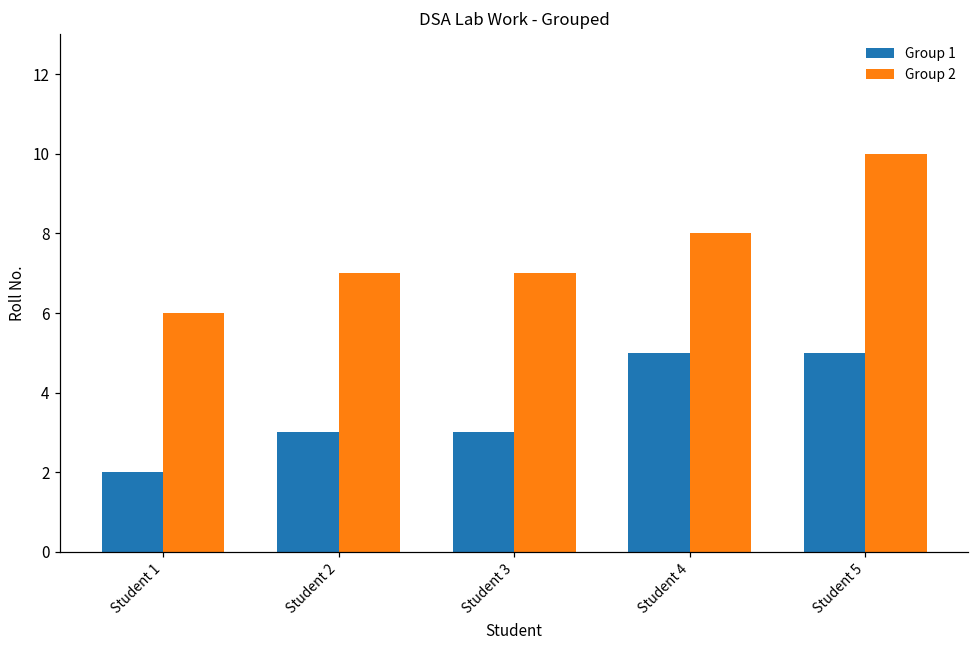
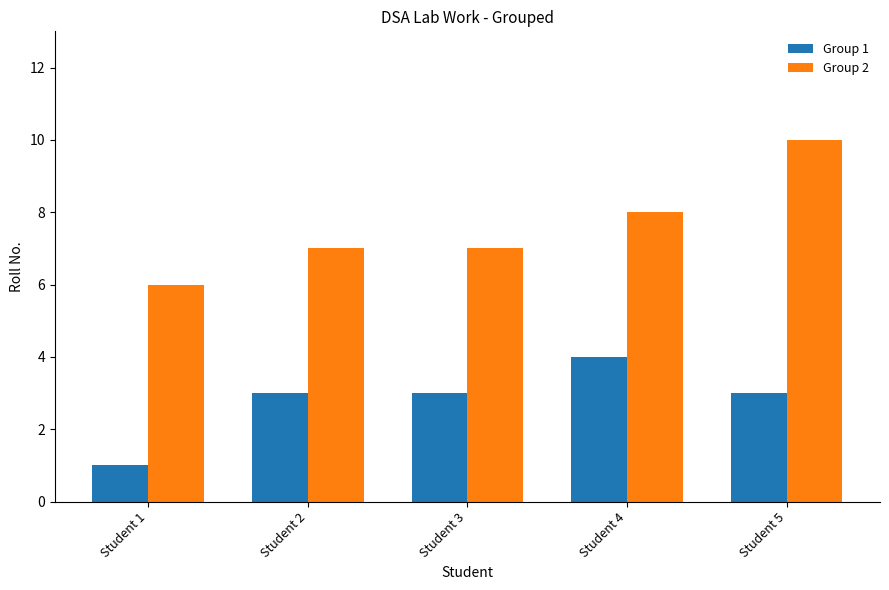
  {
    "Group 1": {
-     "Student 1": 2,
+     "Student 1": 1,
      "Student 2": 3,
      "Student 3": 3,
-     "Student 4": 5,
-     "Student 5": 5
+     "Student 4": 4,
+     "Student 5": 3
    },
    "Group 2": {
      "Student 1": 6,
      "Student 2": 7,
      "Student 3": 7,
      "Student 4": 8,
      "Student 5": 10
    }
  }
